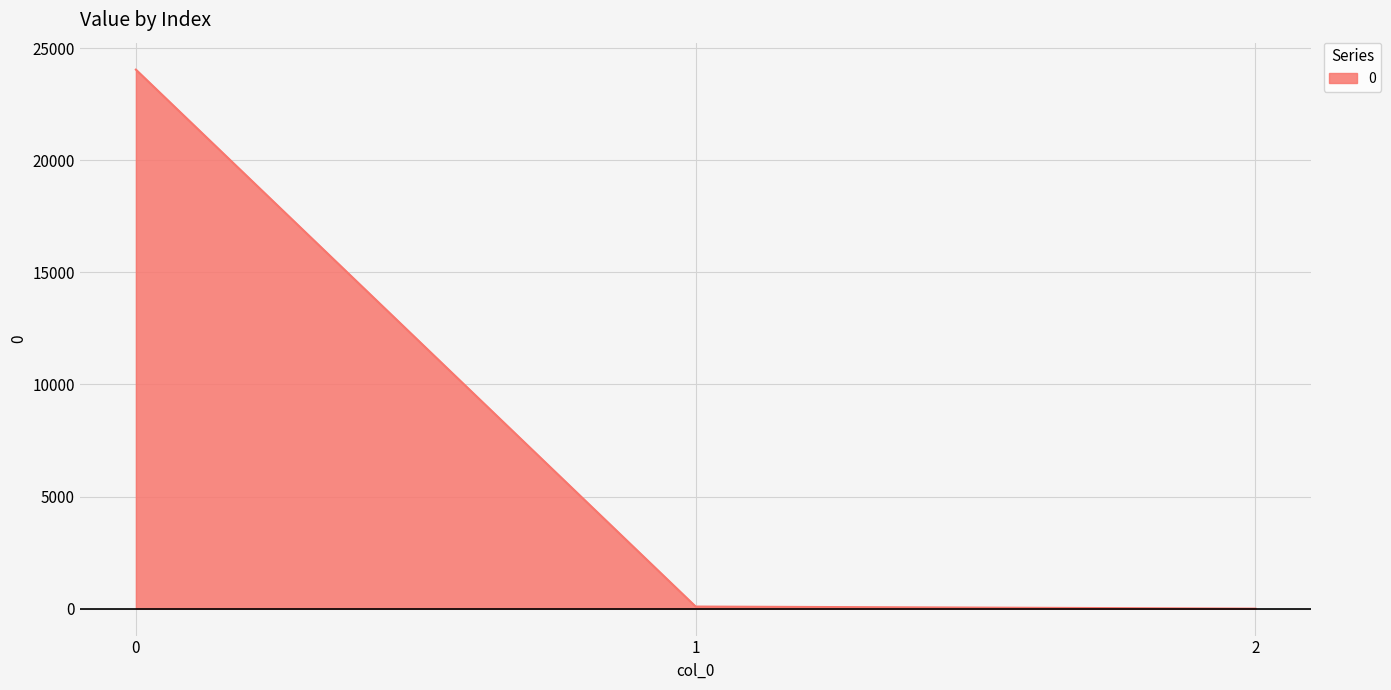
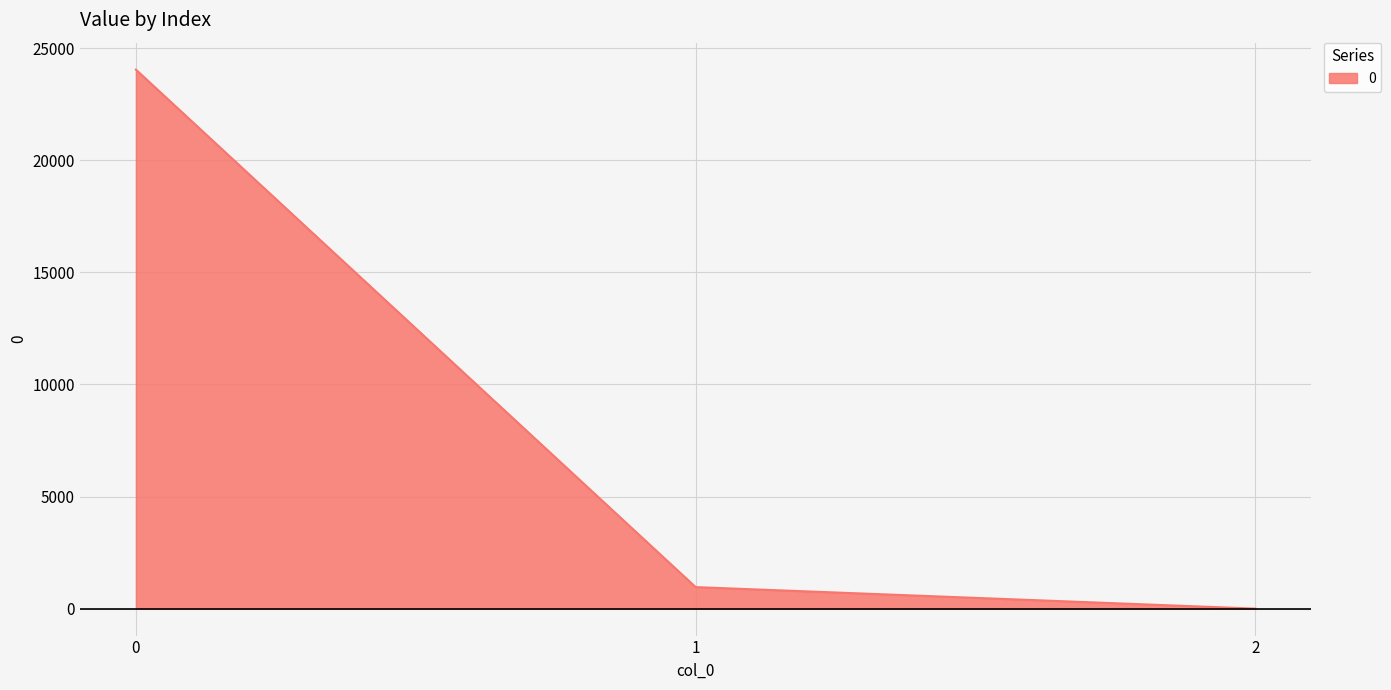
  {
    "0": 24000,
-   "1": 100,
+   "1": 1000,
    "2": 0
  }
